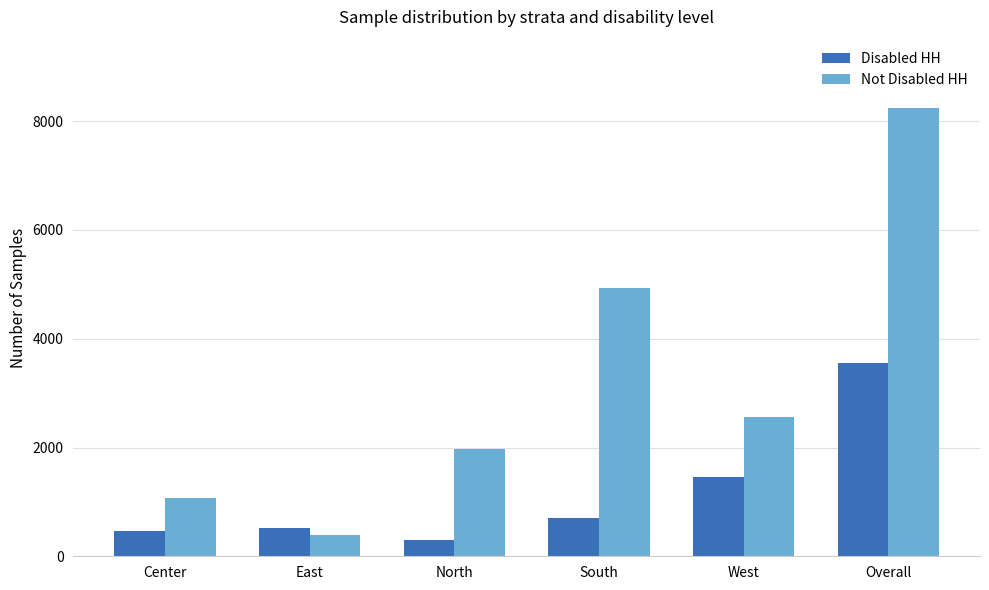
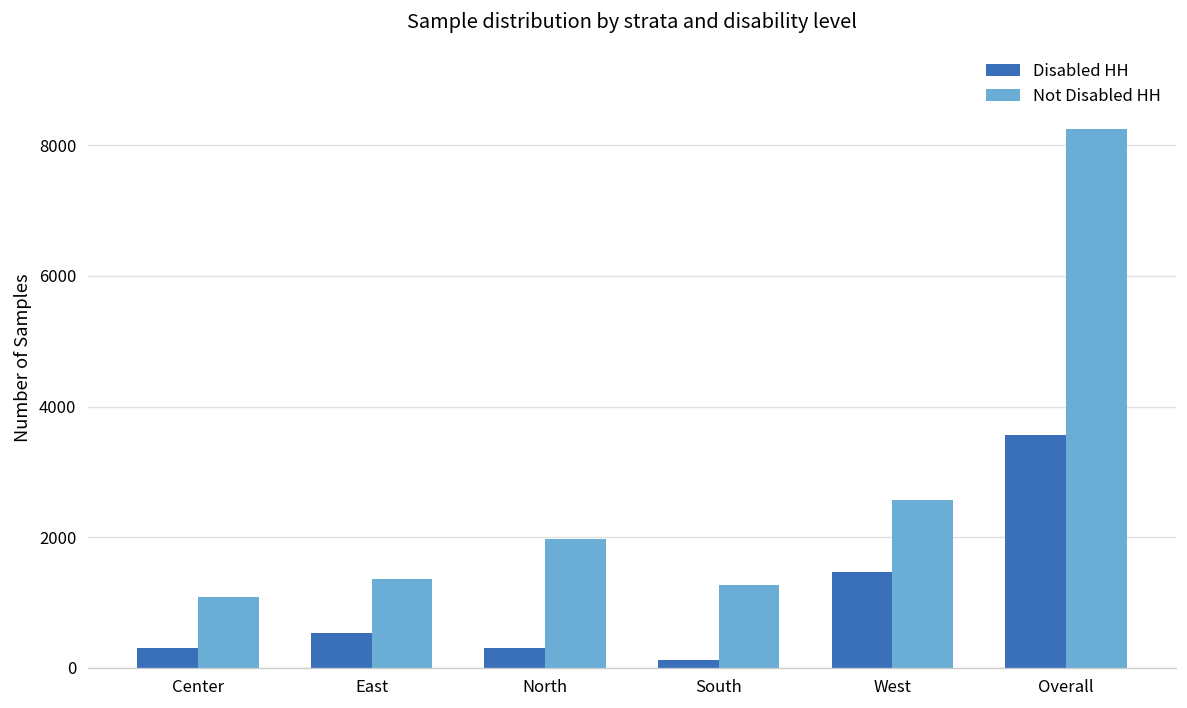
  {
    "Disabled HH": {
-     "Center": 500,
+     "Center": 300,
      "East": 500,
      "North": 300,
-     "South": 700,
+     "South": 100,
      "West": 1500,
      "Overall": 3600
    },
    "Not Disabled HH": {
      "Center": 1100,
-     "East": 400,
+     "East": 1400,
      "North": 2000,
-     "South": 4900,
+     "South": 1300,
      "West": 2600,
      "Overall": 8300
    }
  }
